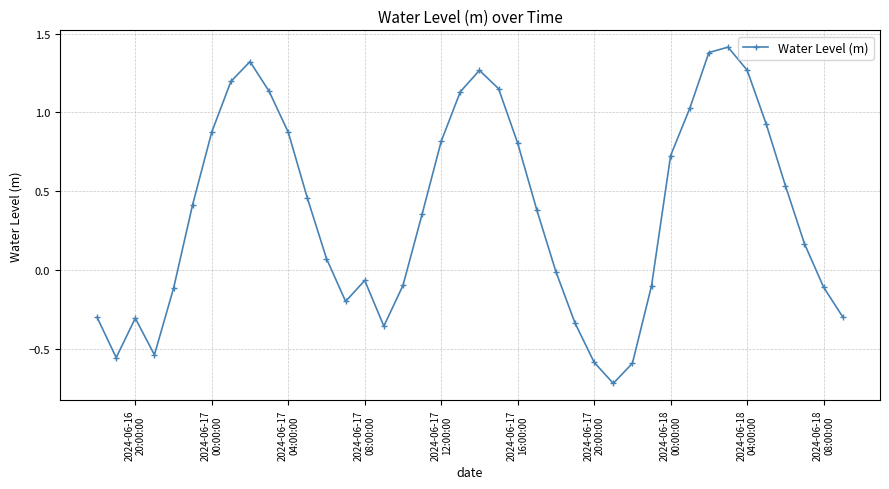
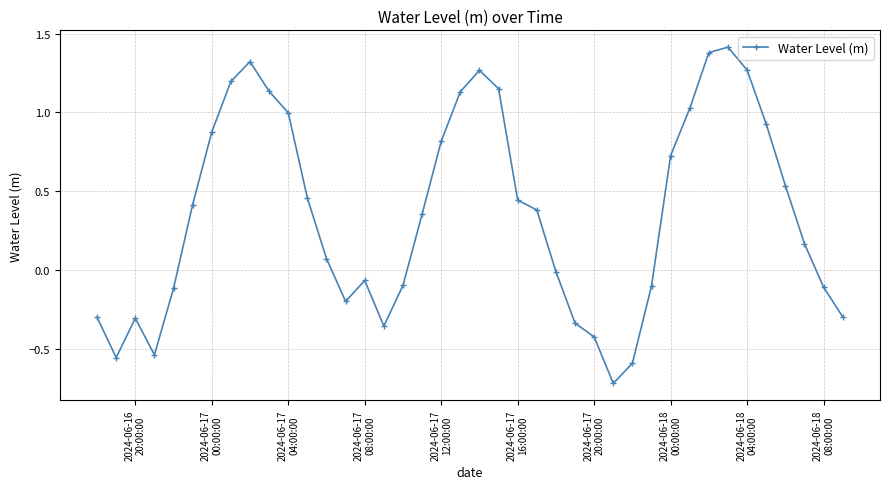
  {
    "2024-06-16 20:00:00": -0.30,
    "2024-06-17 00:00:00": 0.88,
-   "2024-06-17 04:00:00": 0.87,
+   "2024-06-17 04:00:00": 1.00,
    "2024-06-17 08:00:00": -0.06,
    "2024-06-17 12:00:00": 0.82,
-   "2024-06-17 16:00:00": 0.81,
-   "2024-06-17 20:00:00": -0.58,
+   "2024-06-17 16:00:00": 0.44,
+   "2024-06-17 20:00:00": -0.42,
    "2024-06-18 00:00:00": 0.73,
    "2024-06-18 04:00:00": 1.27,
    "2024-06-18 08:00:00": -0.11
  }
